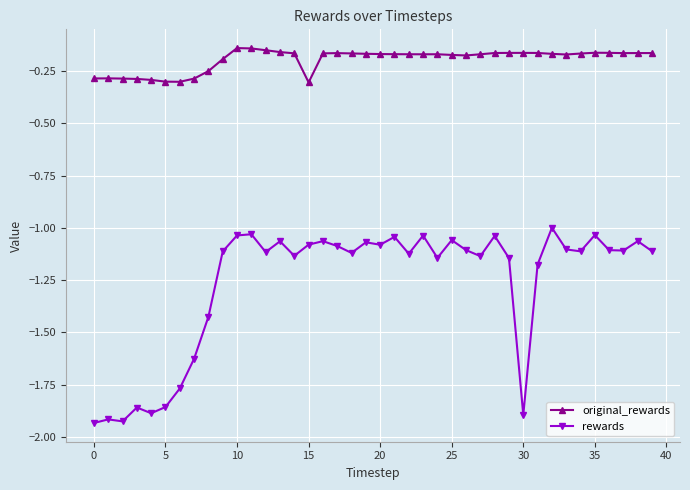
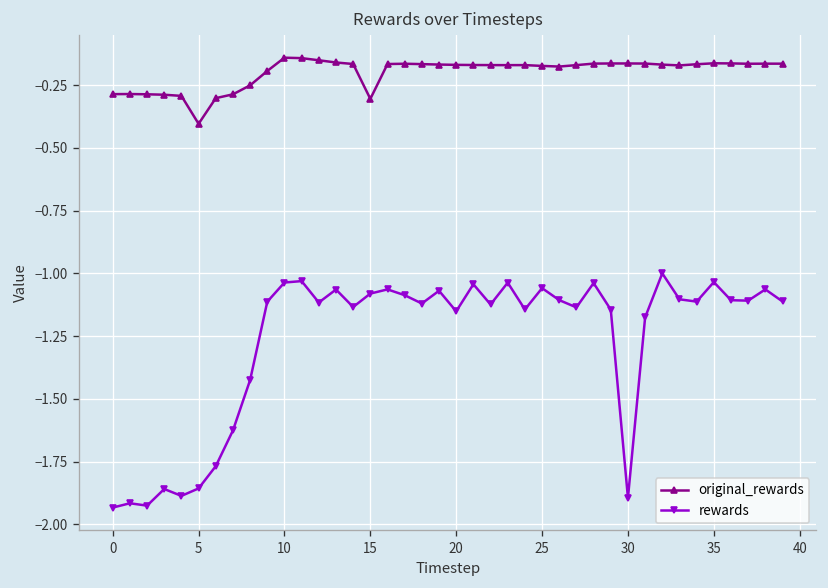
  {
    "original_rewards": {
      "0": -0.29,
-     "5": -0.30,
+     "5": -0.40,
      "10": -0.14,
      "15": -0.30,
      "20": -0.17,
      "25": -0.17,
      "30": -0.16,
      "35": -0.16
    },
    "rewards": {
      "0": -1.93,
      "5": -1.86,
      "10": -1.04,
      "15": -1.08,
-     "20": -1.08,
+     "20": -1.15,
      "25": -1.06,
      "30": -1.89,
      "35": -1.03
    }
  }
